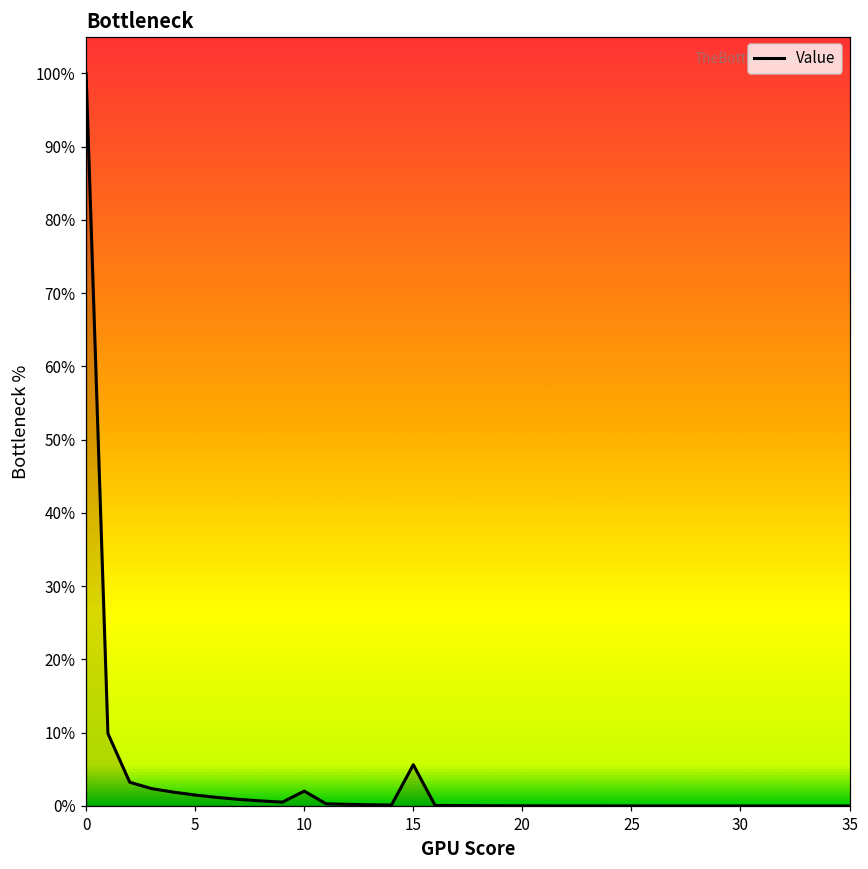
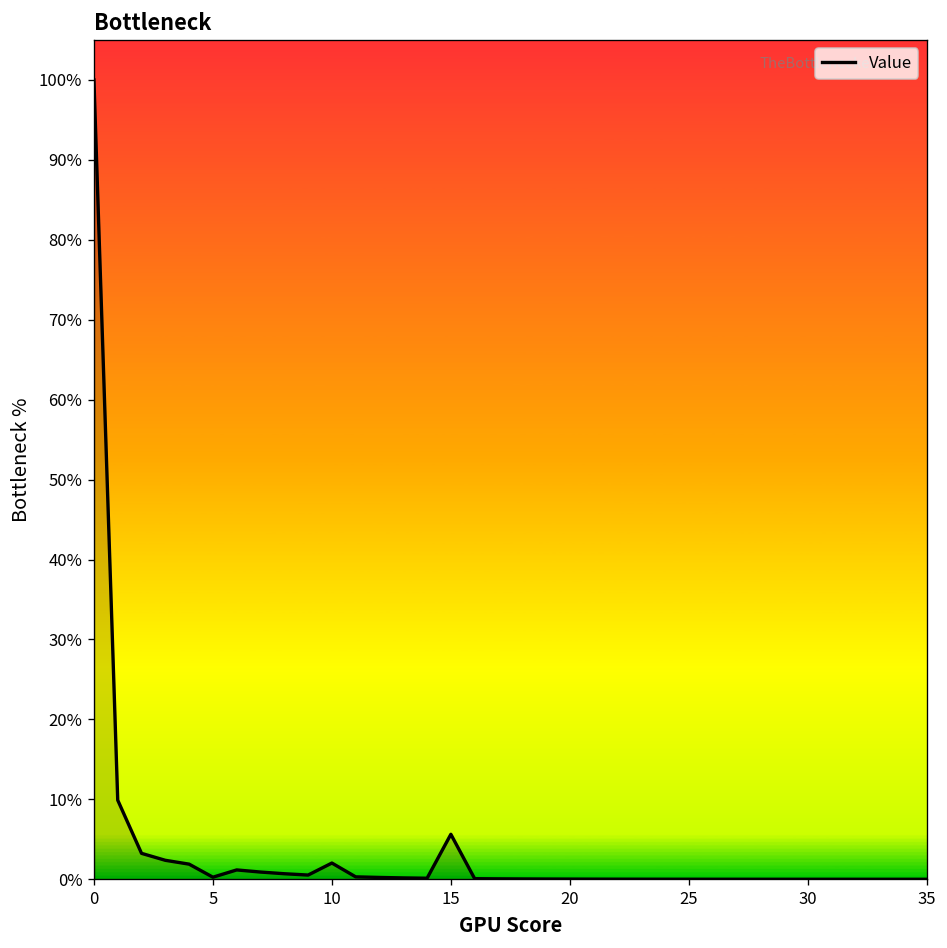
  {
    "0": "100%",
-   "5": "1%",
+   "5": "0%",
    "10": "2%",
    "15": "6%",
    "20": "0%",
    "25": "0%",
    "30": "0%",
    "35": "0%"
  }
